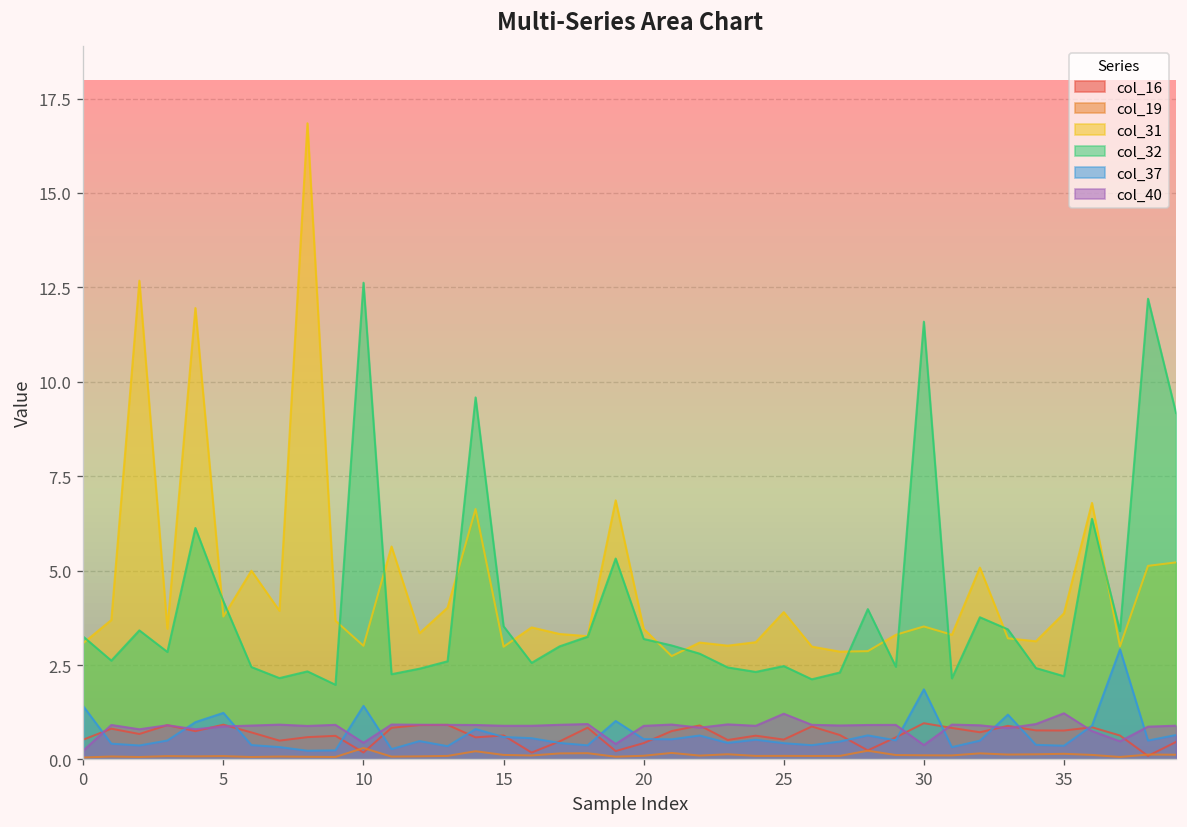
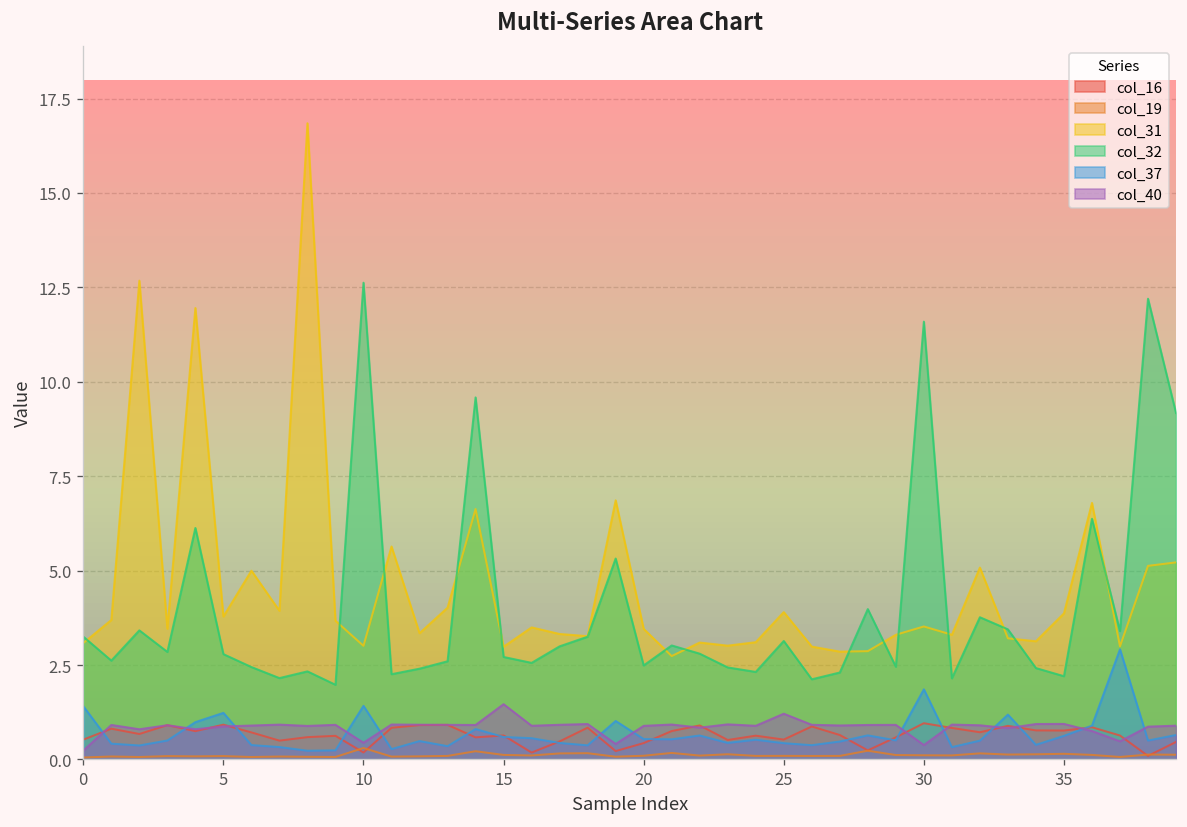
  {
    "col_32": {
      "0": 3.3,
-     "5": 4.2,
+     "5": 2.8,
      "10": 12.6,
-     "15": 3.5,
-     "20": 3.2,
-     "25": 2.5,
+     "15": 2.7,
+     "20": 2.5,
+     "25": 3.1,
      "30": 11.6,
      "35": 2.2
    },
    "col_37": {
      "0": 1.4,
      "5": 1.2,
      "10": 1.4,
      "20": 0.5,
      "25": 0.4,
      "30": 1.9,
-     "35": 0.4
+     "35": 0.6
    },
    "col_40": {
      "0": 0.2,
      "10": 0.4,
-     "15": 0.9,
+     "15": 1.5,
      "20": 0.9,
      "25": 1.2,
      "30": 0.4,
-     "35": 1.2
+     "35": 0.9
    }
  }
